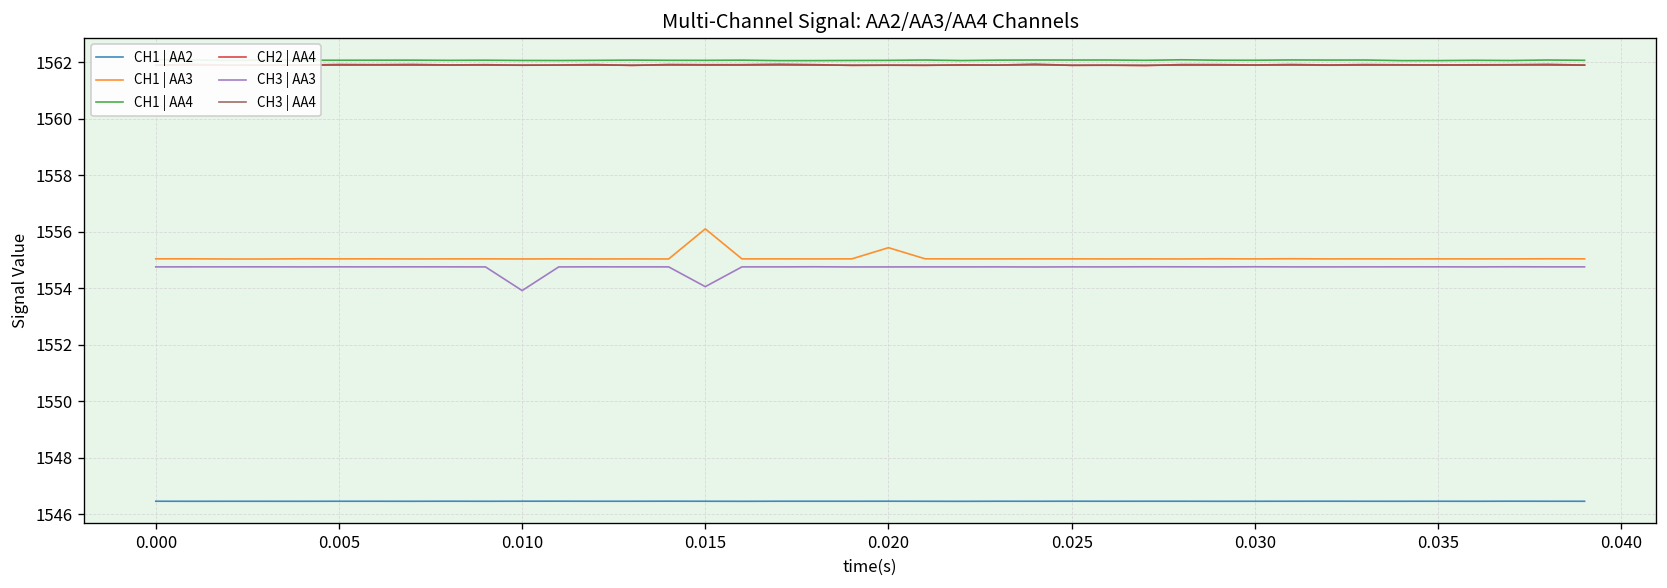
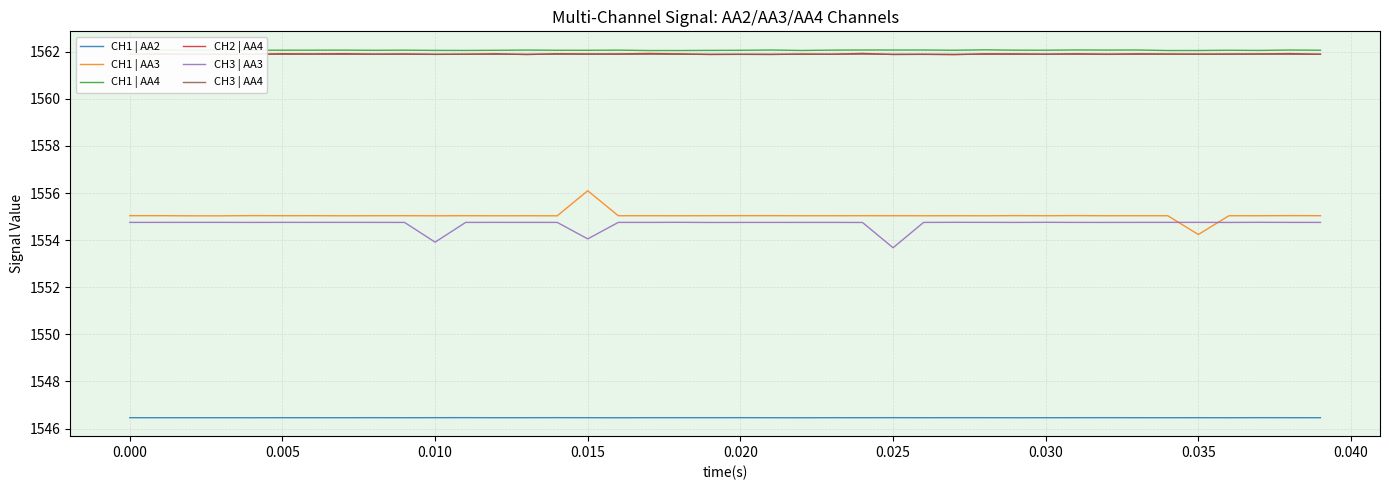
  {
    "CH1 | AA2": {
      "0.000": 1546.5,
      "0.005": 1546.5,
      "0.010": 1546.5,
      "0.015": 1546.5,
      "0.020": 1546.5,
      "0.025": 1546.5,
      "0.030": 1546.5,
      "0.035": 1546.5
    },
    "CH1 | AA3": {
      "0.000": 1555.0,
      "0.005": 1555.0,
      "0.010": 1555.0,
      "0.015": 1556.1,
-     "0.020": 1555.4,
+     "0.020": 1555.0,
      "0.025": 1555.0,
      "0.030": 1555.0,
-     "0.035": 1555.0
+     "0.035": 1554.2
    },
    "CH1 | AA4": {
      "0.005": 1562.1,
      "0.010": 1562.1,
      "0.015": 1562.1,
      "0.020": 1562.1,
      "0.025": 1562.1,
      "0.030": 1562.1,
      "0.035": 1562.1
    },
    "CH3 | AA3": {
      "0.000": 1554.8,
      "0.005": 1554.8,
      "0.010": 1553.9,
      "0.015": 1554.1,
      "0.020": 1554.8,
-     "0.025": 1554.8,
+     "0.025": 1553.7,
      "0.030": 1554.8,
      "0.035": 1554.8
    }
  }
